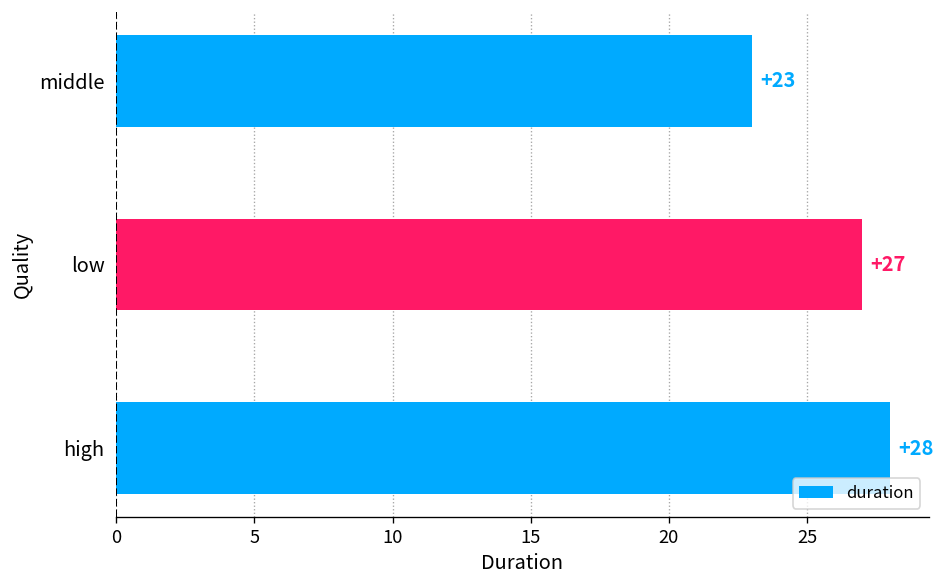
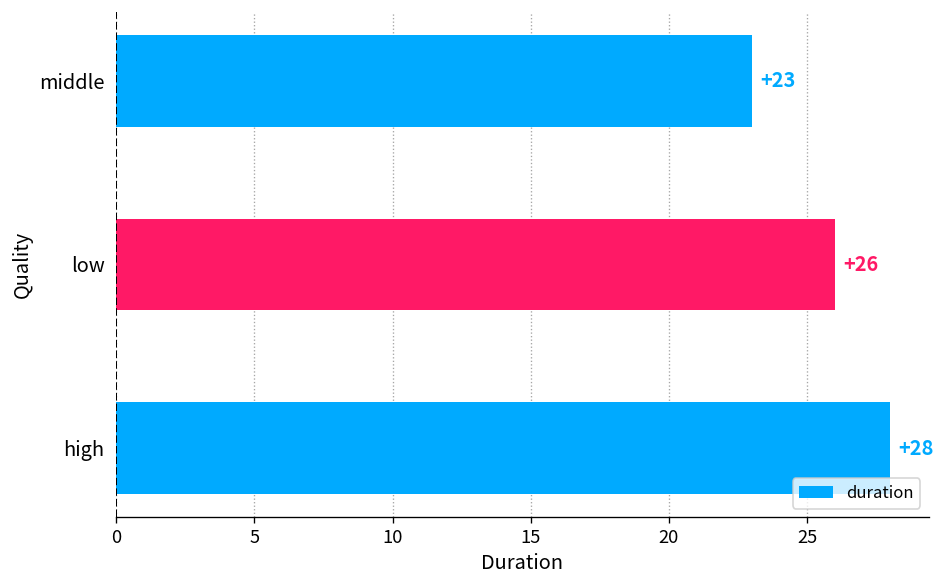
  {
    "middle": "+23",
-   "low": "+27",
+   "low": "+26",
    "high": "+28"
  }
